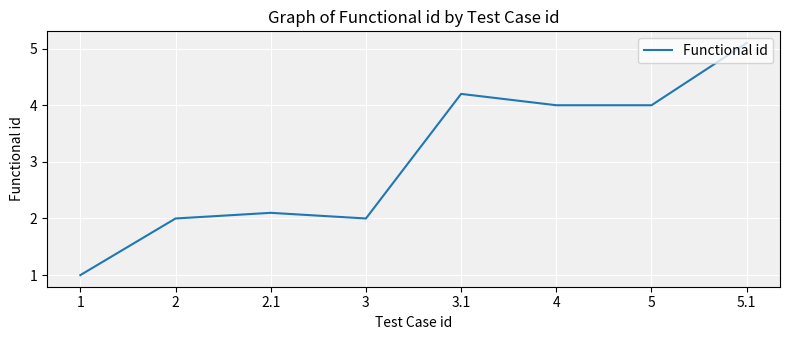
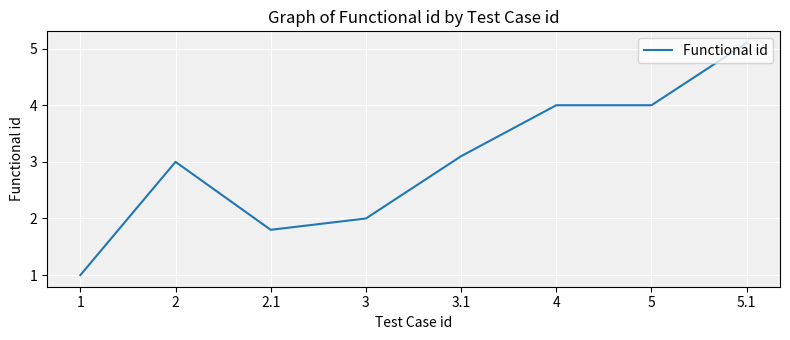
  {
    "1": 1.0,
-   "2": 2,
-   "2.1": 2.1,
+   "2": 3,
+   "2.1": 1.8,
    "3": 2.0,
-   "3.1": 4.2,
+   "3.1": 3.1,
    "4": 4.0,
    "5": 4.0
  }
